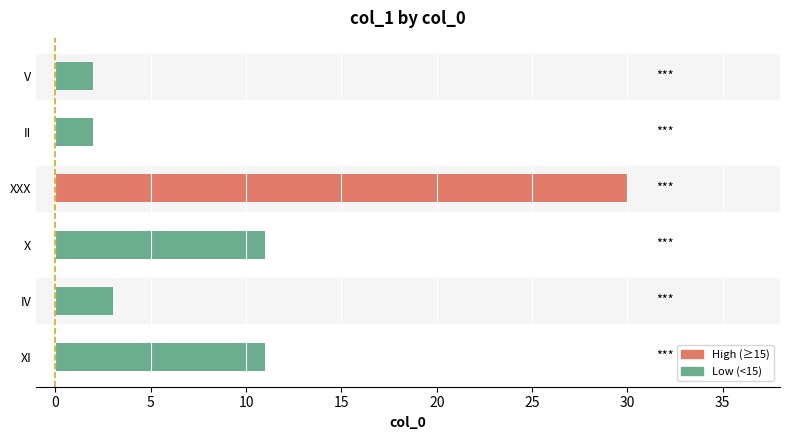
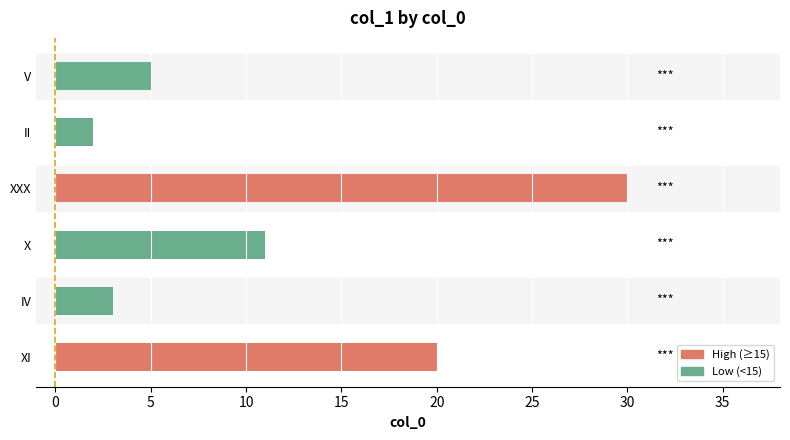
  {
-   "V": 2,
+   "V": 5,
    "II": 2,
    "XXX": 30,
    "X": 11,
    "IV": 3,
-   "XI": 11
+   "XI": 20
  }
